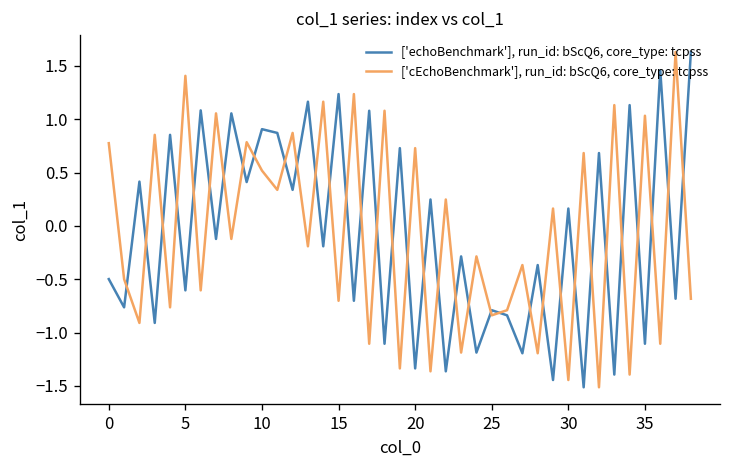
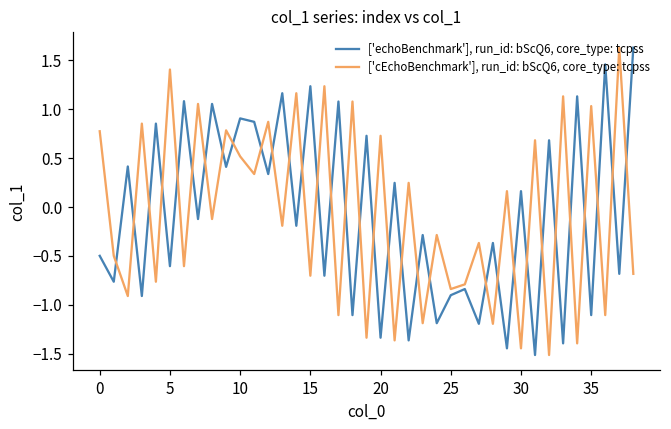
  {
    "['echoBenchmark'], run_id: bScQ6, core_type: tcpss": {
      "0": -0.5,
      "5": -0.6,
      "10": 0.9,
      "15": 1.2,
      "20": -1.3,
-     "25": -0.8,
+     "25": -0.9,
      "30": 0.2,
      "35": -1.1
    },
    "['cEchoBenchmark'], run_id: bScQ6, core_type: tcpss": {
      "0": 0.8,
      "5": 1.4,
      "10": 0.5,
      "15": -0.7,
      "20": 0.7,
      "25": -0.8,
      "30": -1.4,
      "35": 1.0
    }
  }
